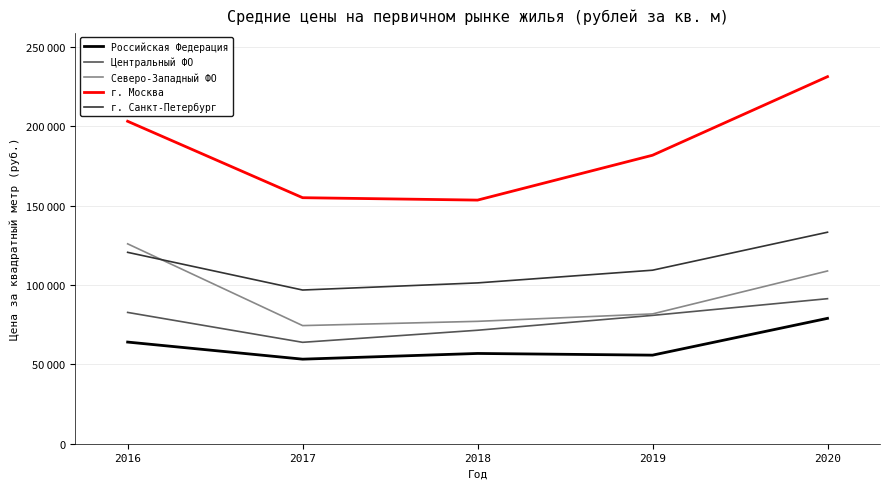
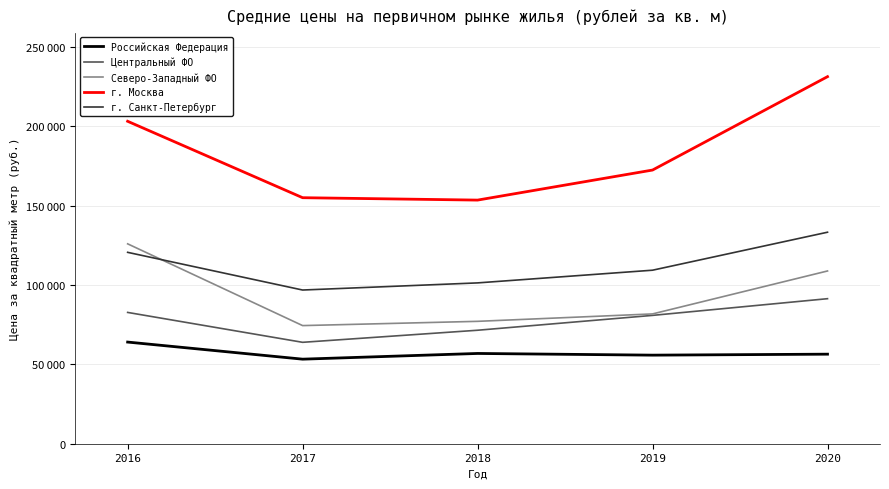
  {
    "Российская Федерация": {
      "2016": 64000,
      "2017": 53000,
      "2018": 57000,
      "2019": 56000,
-     "2020": 79000
+     "2020": 56000
    },
    "Северо-Западный ФО": {
      "2016": 126000,
      "2017": 74000,
      "2018": 77000,
      "2020": 109000
    },
    "г. Москва": {
      "2016": 203000,
      "2017": 155000,
      "2018": 154000,
-     "2019": 182000,
+     "2019": 172000,
      "2020": 231000
    }
  }
